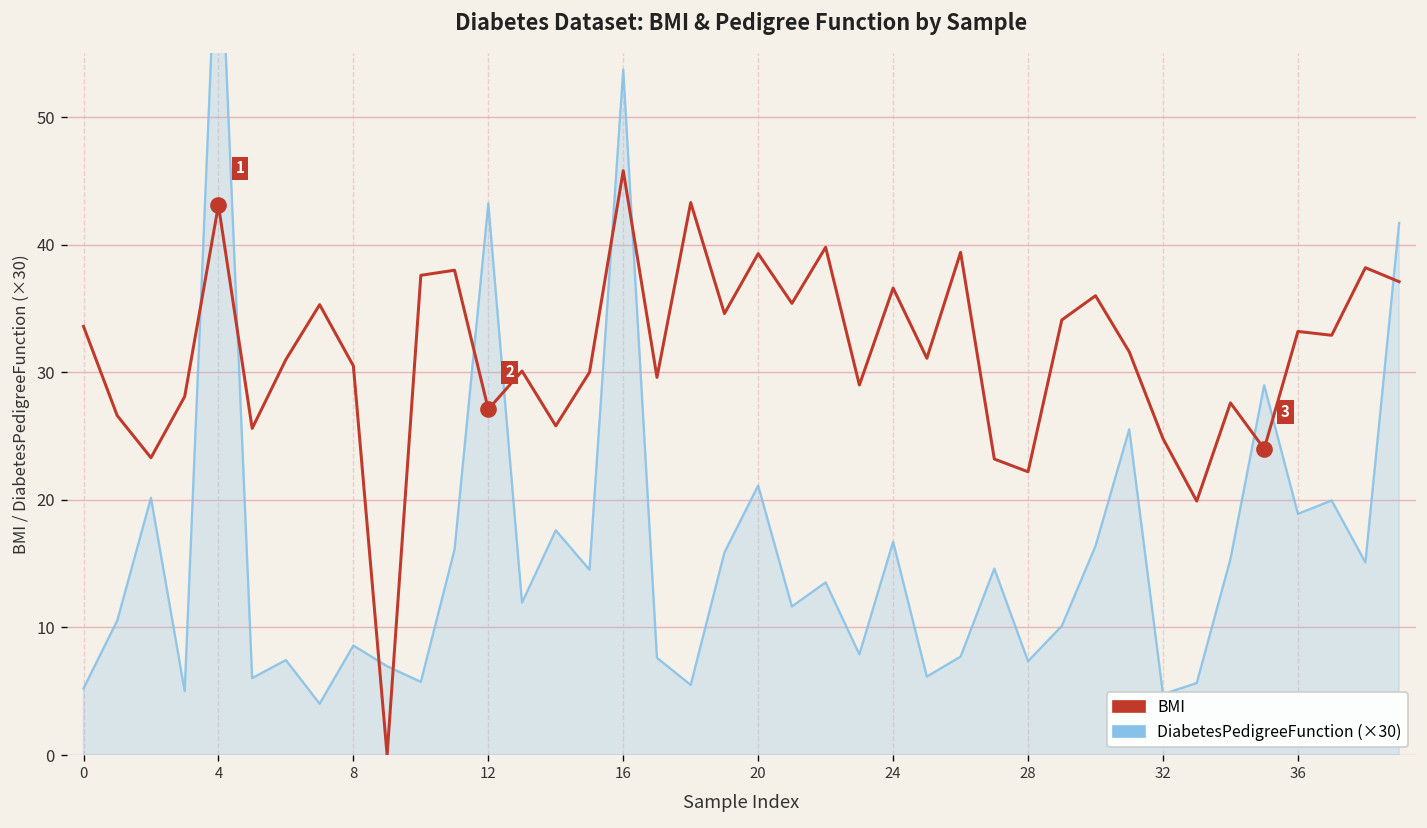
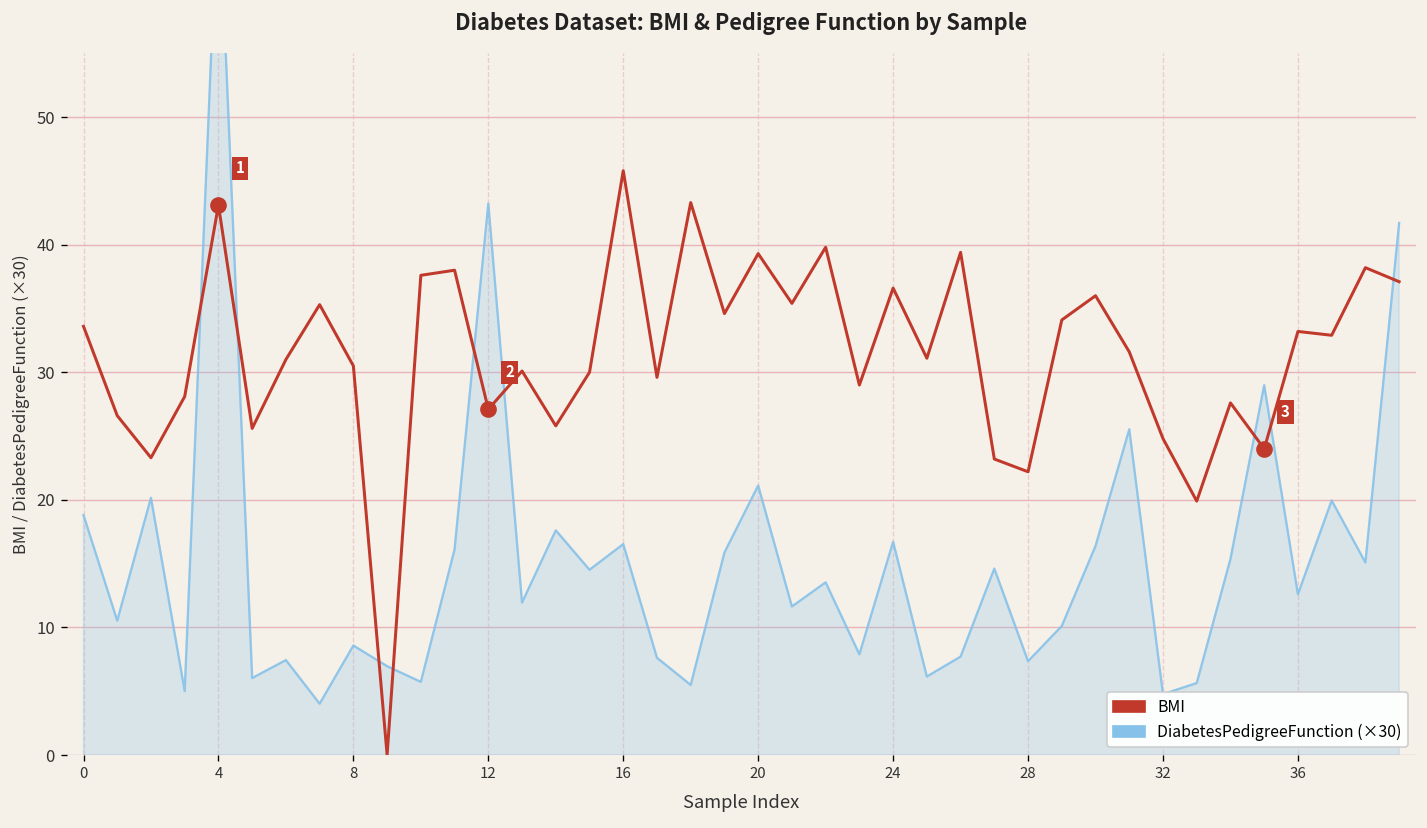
  {
    "DiabetesPedigreeFunction (×30)": {
-     "0": 5.2,
+     "0": 18.8,
      "8": 8.6,
      "12": 43.2,
-     "16": 53.7,
+     "16": 16.5,
      "20": 21.1,
      "24": 16.7,
      "28": 7.4,
      "32": 4.8,
-     "36": 18.9
+     "36": 12.6
    }
  }
